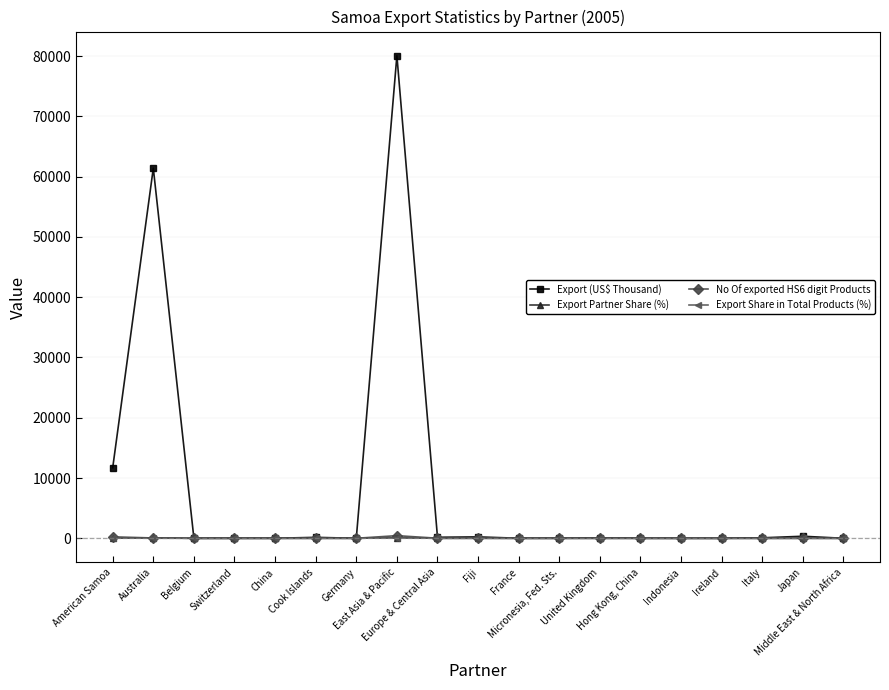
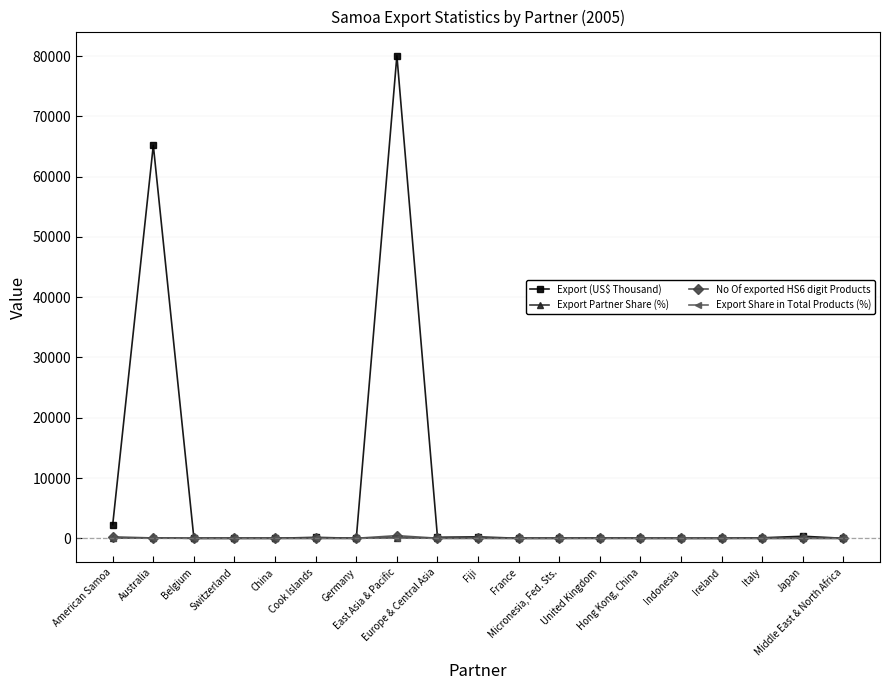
  {
    "Export (US$ Thousand)": {
-     "American Samoa": 12000,
-     "Australia": 61000,
+     "American Samoa": 2000,
+     "Australia": 65000,
      "East Asia & Pacific": 80000
    }
  }
